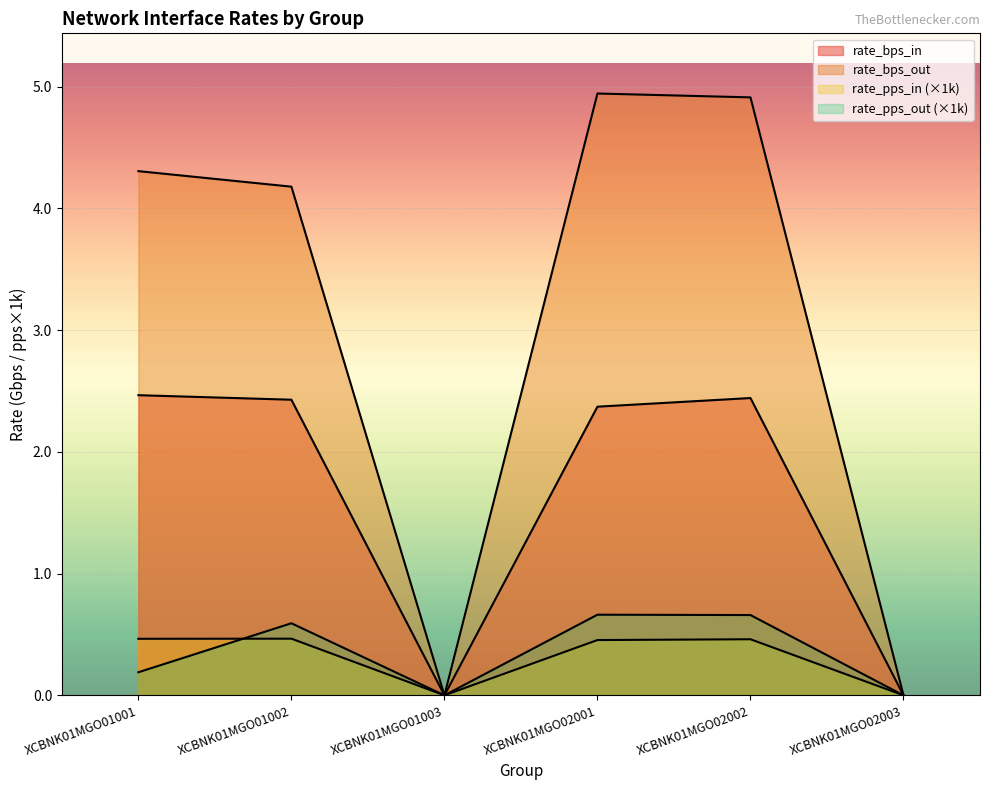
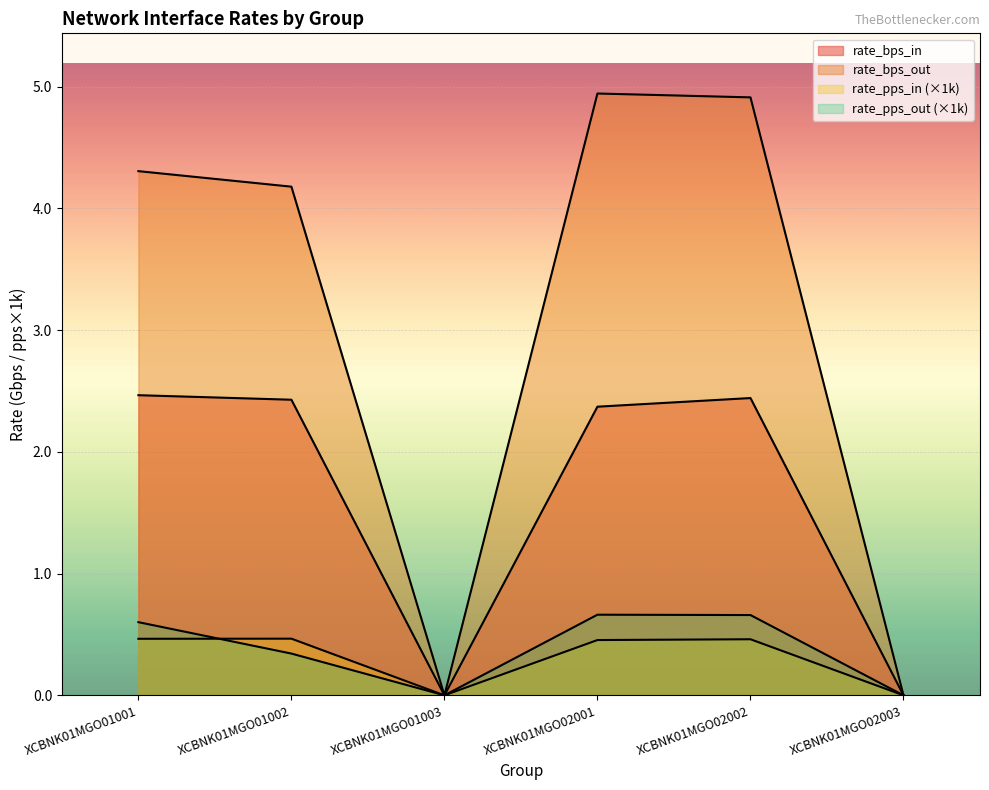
  {
    "rate_pps_out (×1k)": {
-     "XCBNK01MGO01001": 0.19,
-     "XCBNK01MGO01002": 0.59,
+     "XCBNK01MGO01001": 0.60,
+     "XCBNK01MGO01002": 0.34,
      "XCBNK01MGO02001": 0.66,
      "XCBNK01MGO02002": 0.66
    }
  }
